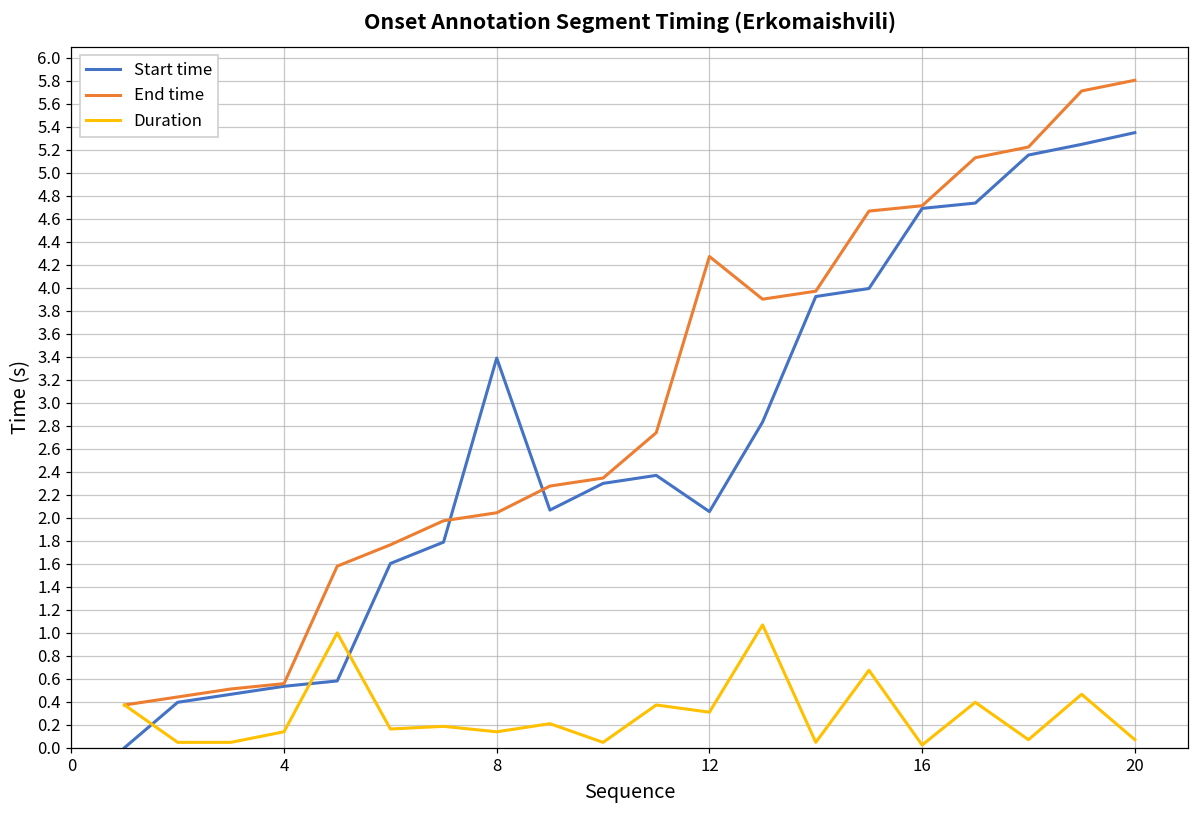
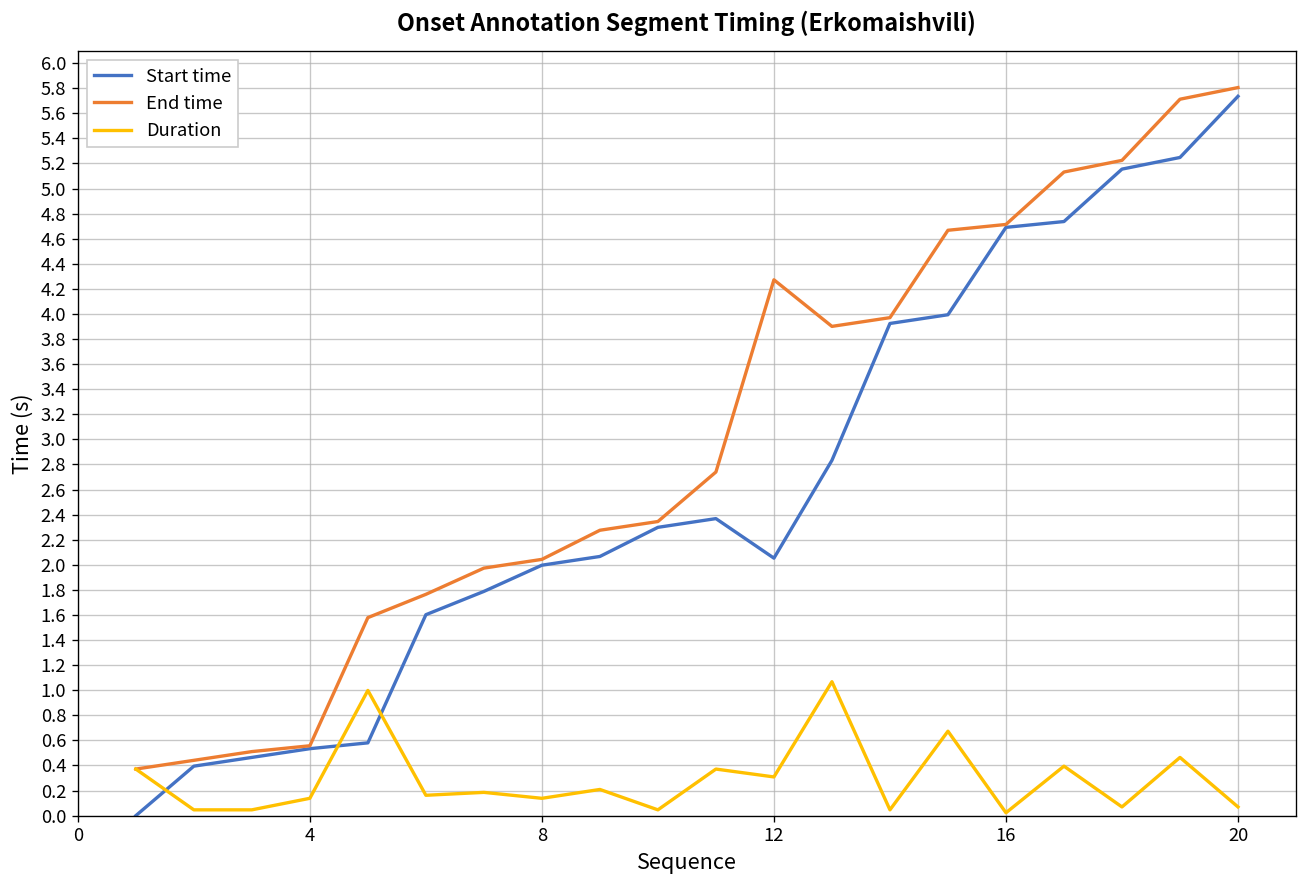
  {
    "Start time": {
-     "8": 3.39,
+     "8": 2.00,
      "12": 2.05,
-     "20": 5.35
+     "20": 5.74
    },
    "End time": {
      "8": 2.04,
      "12": 4.27,
      "20": 5.80
    },
    "Duration": {
      "4": 0.14,
      "8": 0.14,
      "12": 0.31,
      "16": 0.02,
      "20": 0.07
    }
  }
